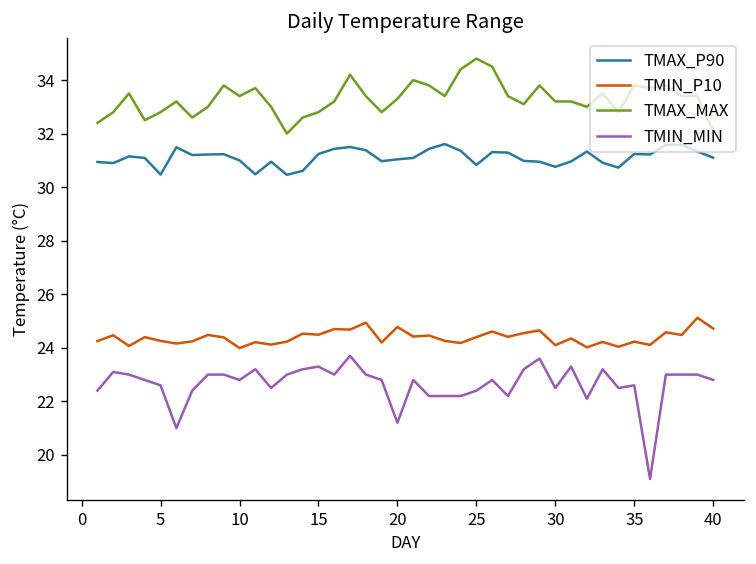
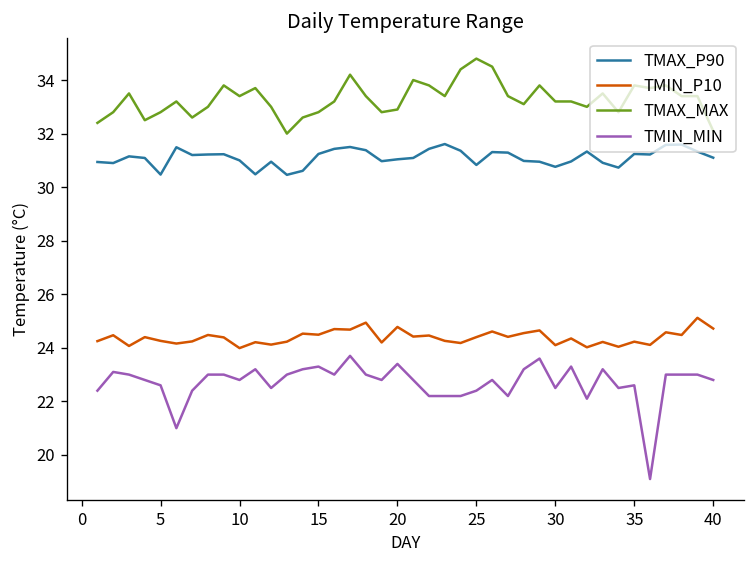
  {
    "TMAX_P90": {
      "5": 30.5,
      "10": 31.0,
      "15": 31.2,
      "20": 31.0,
      "25": 30.8,
      "30": 30.8,
      "35": 31.2,
      "40": 31.1
    },
    "TMIN_P10": {
      "5": 24.3,
      "10": 24.0,
      "15": 24.5,
      "20": 24.8,
      "25": 24.4,
      "30": 24.1,
      "35": 24.2,
      "40": 24.7
    },
    "TMAX_MAX": {
      "5": 32.8,
      "10": 33.4,
      "15": 32.8,
-     "20": 33.3,
+     "20": 32.9,
      "25": 34.8,
      "30": 33.2
    },
    "TMIN_MIN": {
      "5": 22.6,
      "10": 22.8,
      "15": 23.3,
-     "20": 21.2,
+     "20": 23.4,
      "25": 22.4,
      "30": 22.5,
      "35": 22.6,
      "40": 22.8
    }
  }
